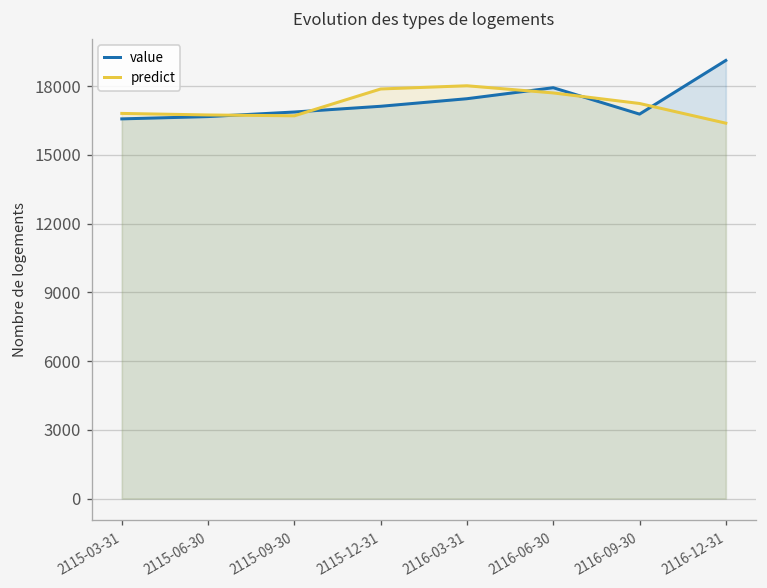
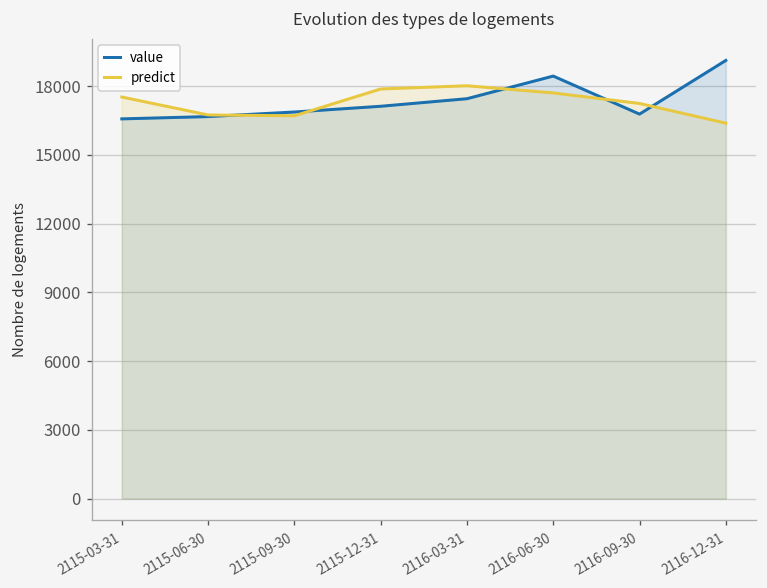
  {
    "value": {
      "2115-03-31": 16600,
      "2115-09-30": 16900,
      "2115-12-31": 17100,
      "2116-03-31": 17500,
-     "2116-06-30": 17900,
+     "2116-06-30": 18400,
      "2116-09-30": 16800,
      "2116-12-31": 19100
    },
    "predict": {
-     "2115-03-31": 16800,
+     "2115-03-31": 17500,
      "2115-09-30": 16700,
      "2115-12-31": 17900,
      "2116-03-31": 18000,
      "2116-06-30": 17700,
      "2116-09-30": 17200,
      "2116-12-31": 16400
    }
  }
